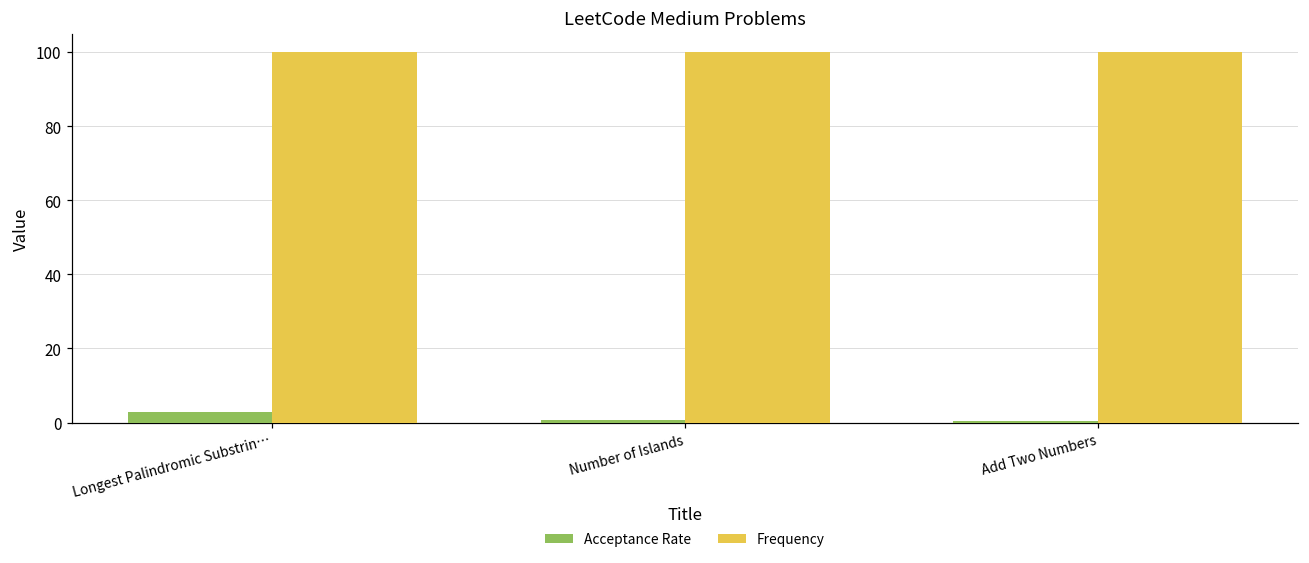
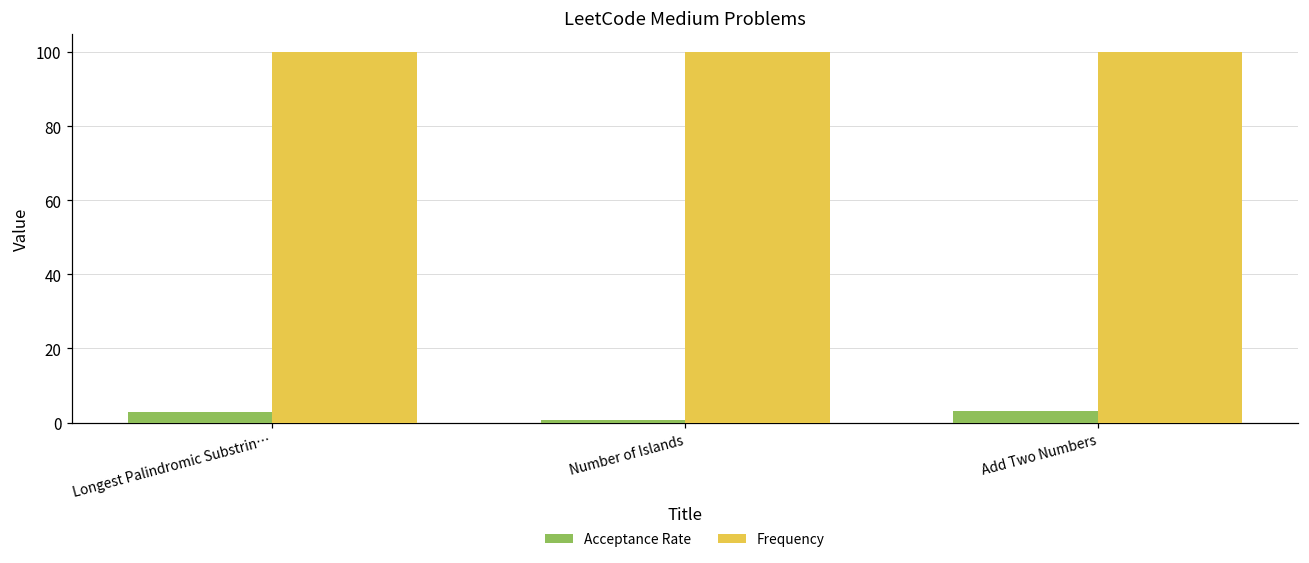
  {
    "Acceptance Rate": {
      "Longest Palindromic Substrin…": 3,
-     "Add Two Numbers": 0
+     "Add Two Numbers": 3
    },
    "Frequency": {
      "Longest Palindromic Substrin…": 100,
      "Number of Islands": 100,
      "Add Two Numbers": 100
    }
  }
